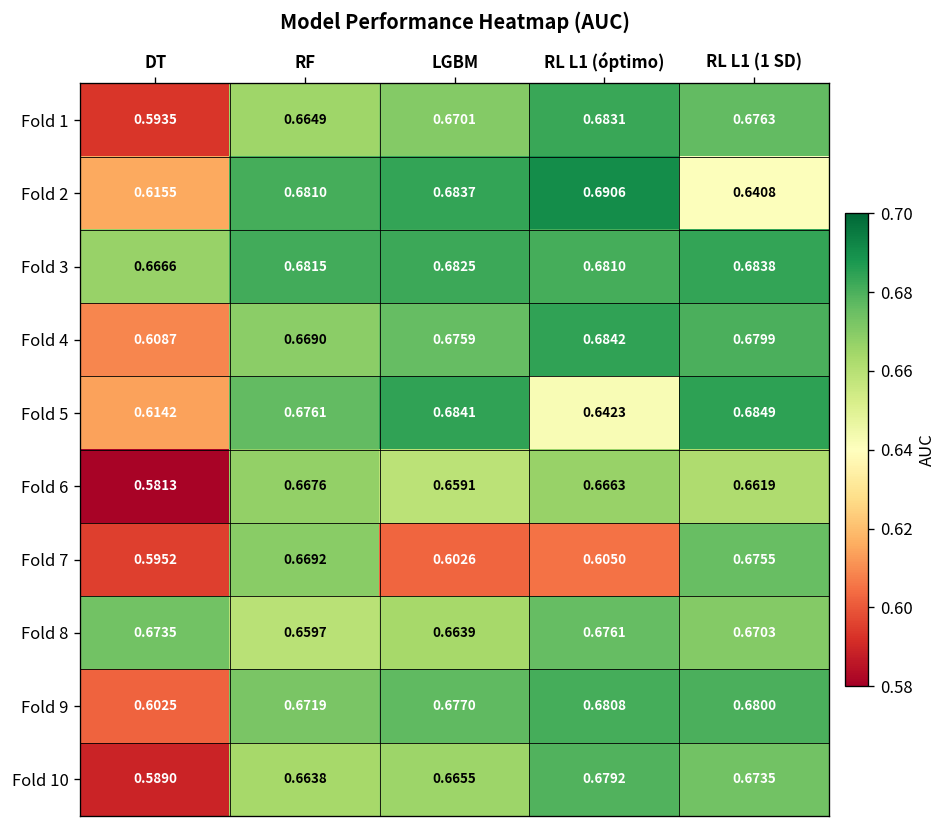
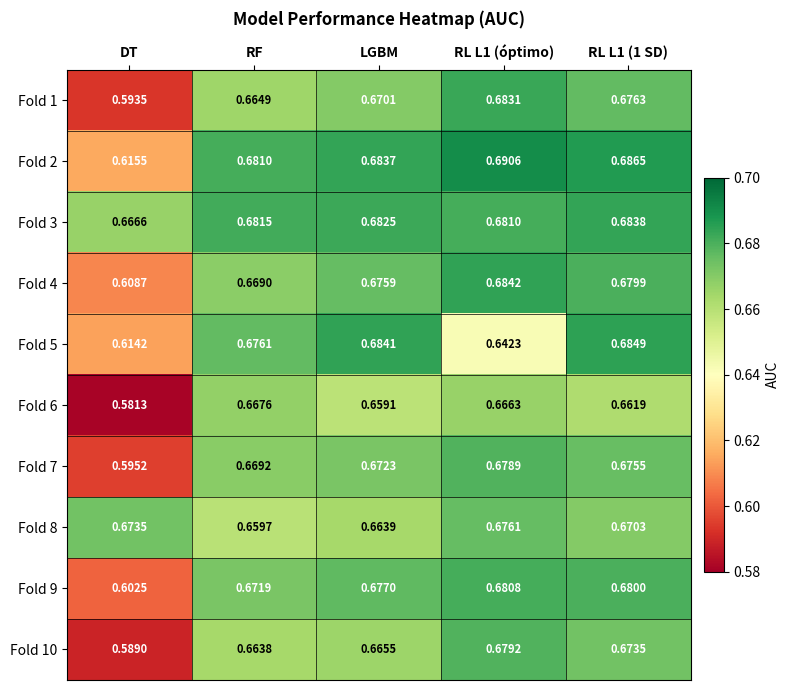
  {
    "Fold 1": {
      "DT": 0.5935,
      "RF": 0.6649,
      "LGBM": 0.6701,
      "RL L1 (óptimo)": 0.6831,
      "RL L1 (1 SD)": 0.6763
    },
    "Fold 2": {
      "DT": 0.6155,
      "RF": 0.6810,
      "LGBM": 0.6837,
      "RL L1 (óptimo)": 0.6906,
-     "RL L1 (1 SD)": 0.6408
+     "RL L1 (1 SD)": 0.6865
    },
    "Fold 3": {
      "DT": 0.6666,
      "RF": 0.6815,
      "LGBM": 0.6825,
      "RL L1 (óptimo)": 0.6810,
      "RL L1 (1 SD)": 0.6838
    },
    "Fold 4": {
      "DT": 0.6087,
      "RF": 0.6690,
      "LGBM": 0.6759,
      "RL L1 (óptimo)": 0.6842,
      "RL L1 (1 SD)": 0.6799
    },
    "Fold 5": {
      "DT": 0.6142,
      "RF": 0.6761,
      "LGBM": 0.6841,
      "RL L1 (óptimo)": 0.6423,
      "RL L1 (1 SD)": 0.6849
    },
    "Fold 6": {
      "DT": 0.5813,
      "RF": 0.6676,
      "LGBM": 0.6591,
      "RL L1 (óptimo)": 0.6663,
      "RL L1 (1 SD)": 0.6619
    },
    "Fold 7": {
      "DT": 0.5952,
      "RF": 0.6692,
-     "LGBM": 0.6026,
-     "RL L1 (óptimo)": 0.6050,
+     "LGBM": 0.6723,
+     "RL L1 (óptimo)": 0.6789,
      "RL L1 (1 SD)": 0.6755
    },
    "Fold 8": {
      "DT": 0.6735,
      "RF": 0.6597,
      "LGBM": 0.6639,
      "RL L1 (óptimo)": 0.6761,
      "RL L1 (1 SD)": 0.6703
    },
    "Fold 9": {
      "DT": 0.6025,
      "RF": 0.6719,
      "LGBM": 0.6770,
      "RL L1 (óptimo)": 0.6808,
      "RL L1 (1 SD)": 0.6800
    },
    "Fold 10": {
      "DT": 0.5890,
      "RF": 0.6638,
      "LGBM": 0.6655,
      "RL L1 (óptimo)": 0.6792,
      "RL L1 (1 SD)": 0.6735
    }
  }
